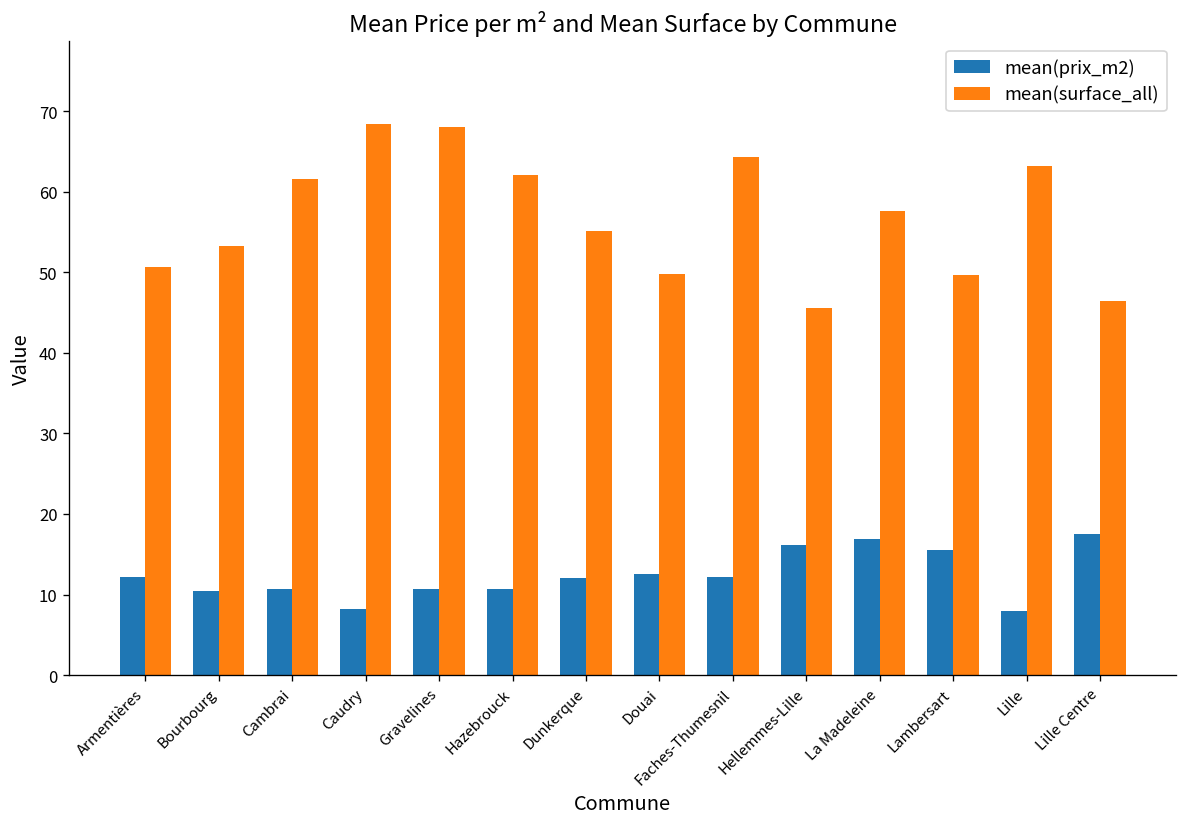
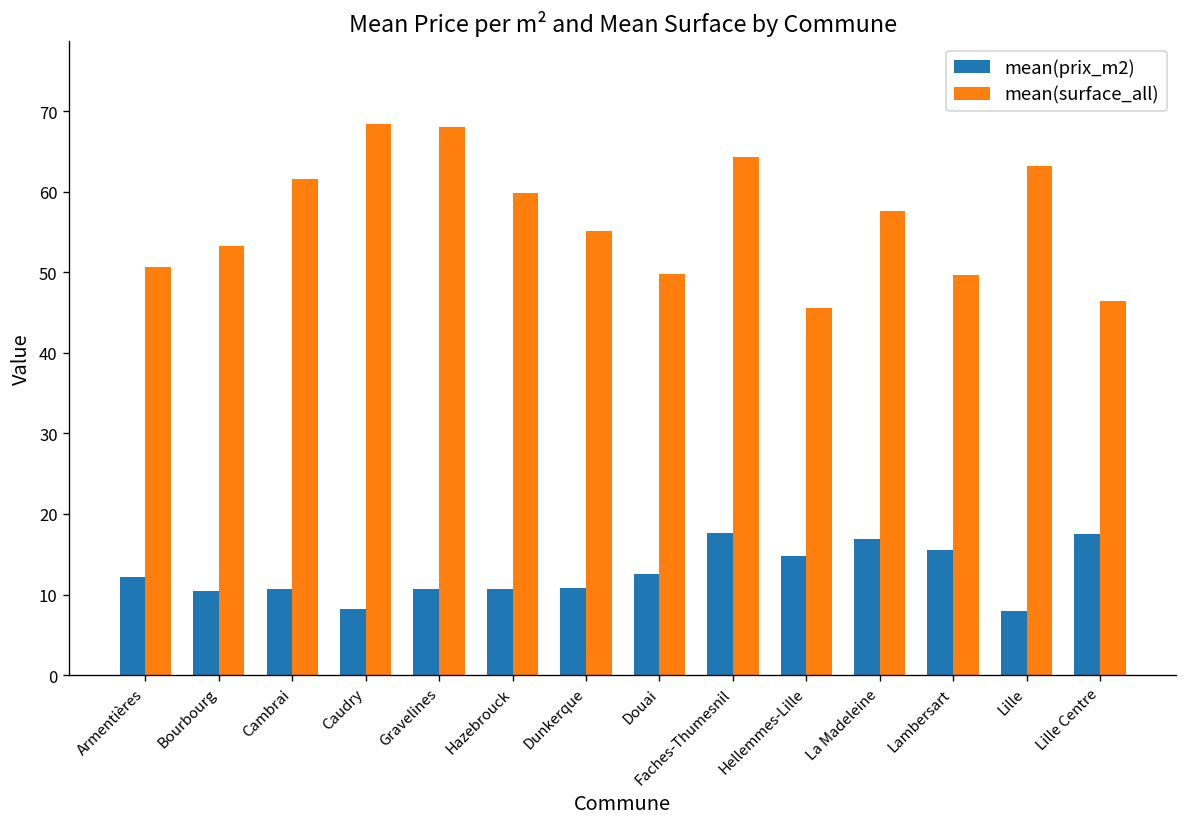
  {
    "mean(prix_m2)": {
      "Armentières": 12,
      "Bourbourg": 10,
      "Cambrai": 11,
      "Caudry": 8,
      "Gravelines": 11,
      "Hazebrouck": 11,
-     "Dunkerque": 12,
+     "Dunkerque": 11,
      "Douai": 13,
-     "Faches-Thumesnil": 12,
-     "Hellemmes-Lille": 16,
+     "Faches-Thumesnil": 18,
+     "Hellemmes-Lille": 15,
      "La Madeleine": 17,
      "Lambersart": 16,
      "Lille": 8,
      "Lille Centre": 18
    },
    "mean(surface_all)": {
      "Armentières": 51,
      "Bourbourg": 53,
      "Cambrai": 62,
      "Caudry": 68,
      "Gravelines": 68,
-     "Hazebrouck": 62,
+     "Hazebrouck": 60,
      "Dunkerque": 55,
      "Douai": 50,
      "Faches-Thumesnil": 64,
      "Hellemmes-Lille": 46,
      "La Madeleine": 58,
      "Lambersart": 50,
      "Lille": 63,
      "Lille Centre": 46
    }
  }
